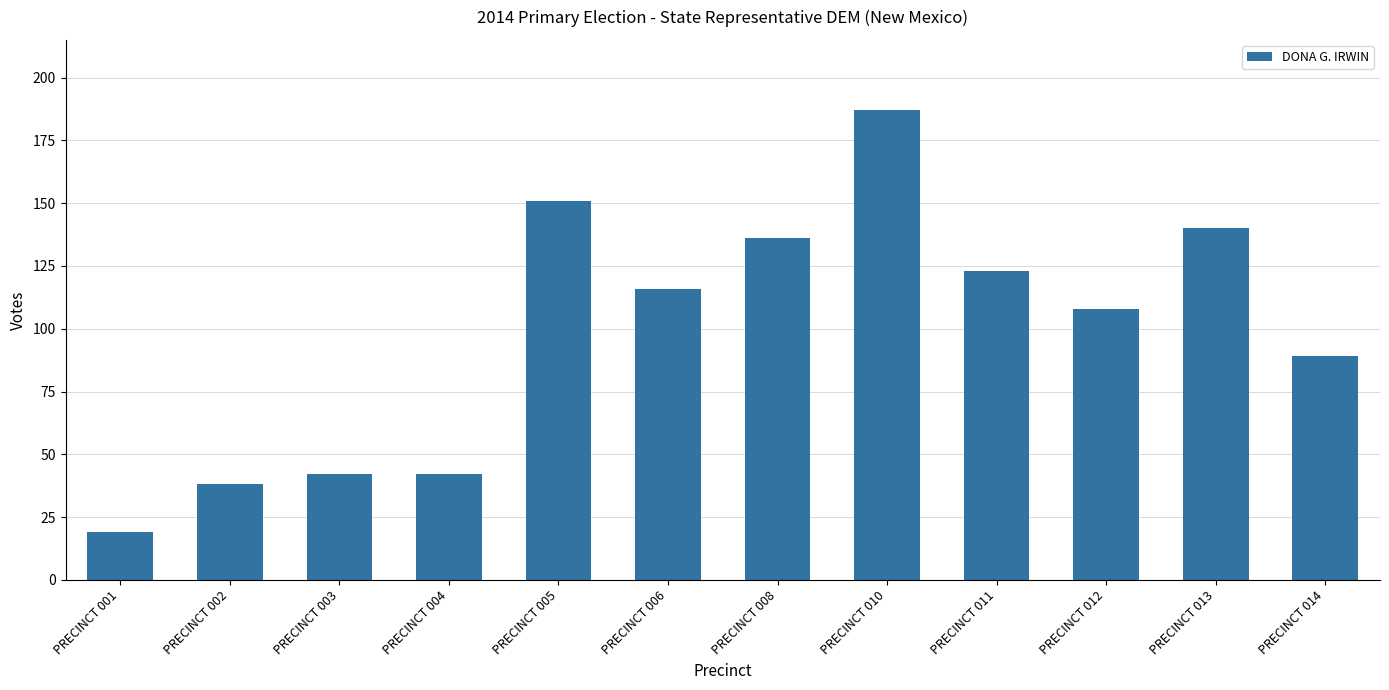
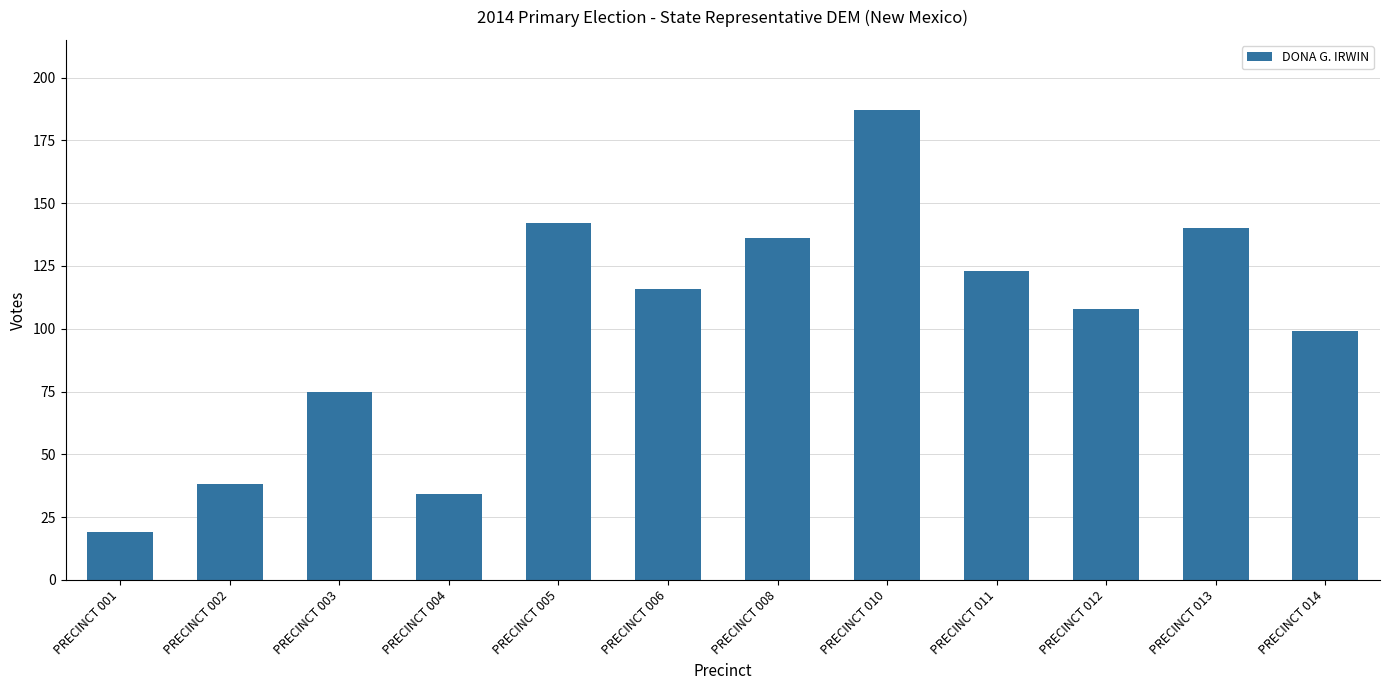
  {
    "PRECINCT 001": 19,
    "PRECINCT 002": 38,
-   "PRECINCT 003": 42,
-   "PRECINCT 004": 42,
-   "PRECINCT 005": 151,
+   "PRECINCT 003": 75,
+   "PRECINCT 004": 34,
+   "PRECINCT 005": 142,
    "PRECINCT 006": 116,
    "PRECINCT 008": 136,
    "PRECINCT 010": 187,
    "PRECINCT 011": 123,
    "PRECINCT 012": 108,
    "PRECINCT 013": 140,
-   "PRECINCT 014": 89
+   "PRECINCT 014": 99
  }
